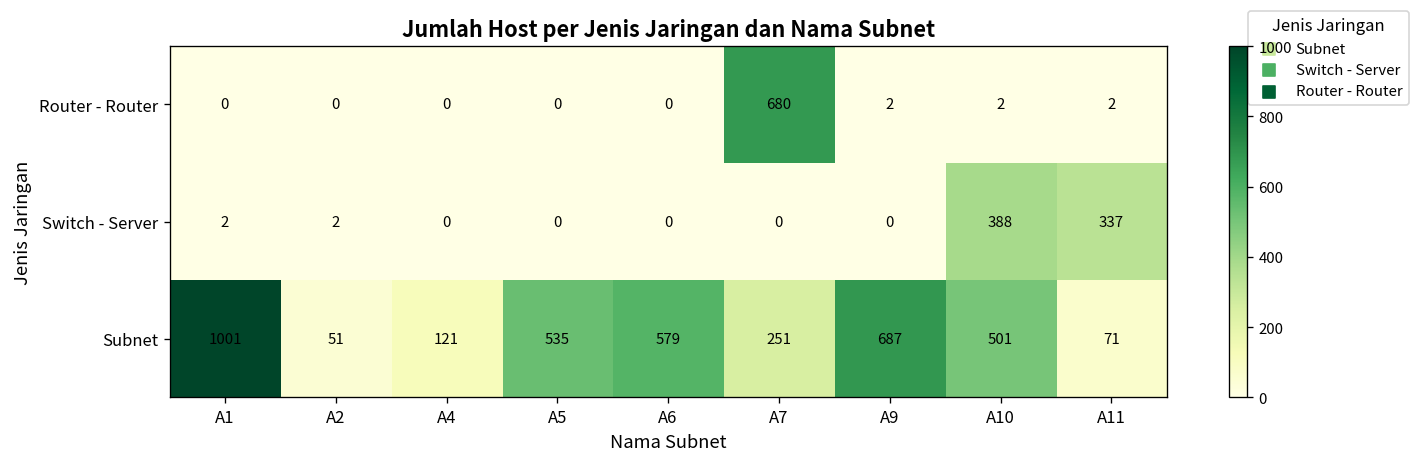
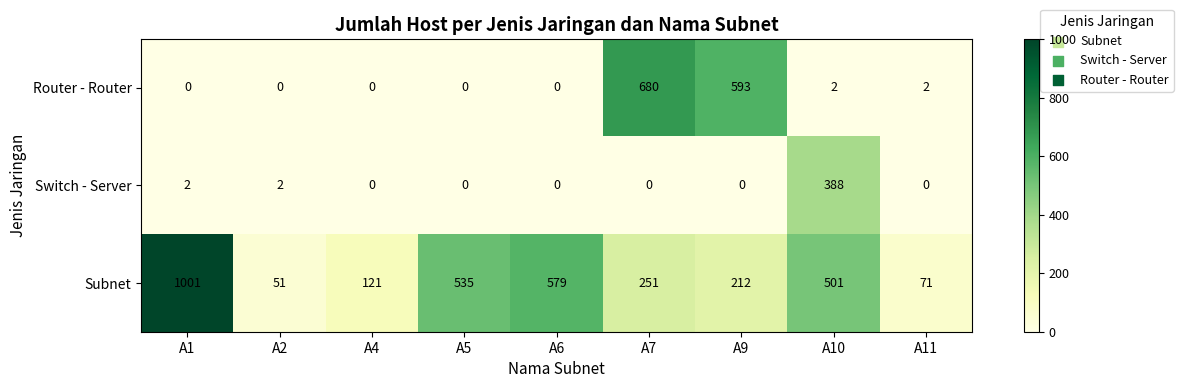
  {
    "Router - Router": {
      "A1": 0,
      "A2": 0,
      "A4": 0,
      "A5": 0,
      "A6": 0,
      "A7": 680,
-     "A9": 2,
+     "A9": 593,
      "A10": 2,
      "A11": 2
    },
    "Switch - Server": {
      "A1": 2,
      "A2": 2,
      "A4": 0,
      "A5": 0,
      "A6": 0,
      "A7": 0,
      "A9": 0,
      "A10": 388,
-     "A11": 337
+     "A11": 0
    },
    "Subnet": {
      "A1": 1001,
      "A2": 51,
      "A4": 121,
      "A5": 535,
      "A6": 579,
      "A7": 251,
-     "A9": 687,
+     "A9": 212,
      "A10": 501,
      "A11": 71
    }
  }
